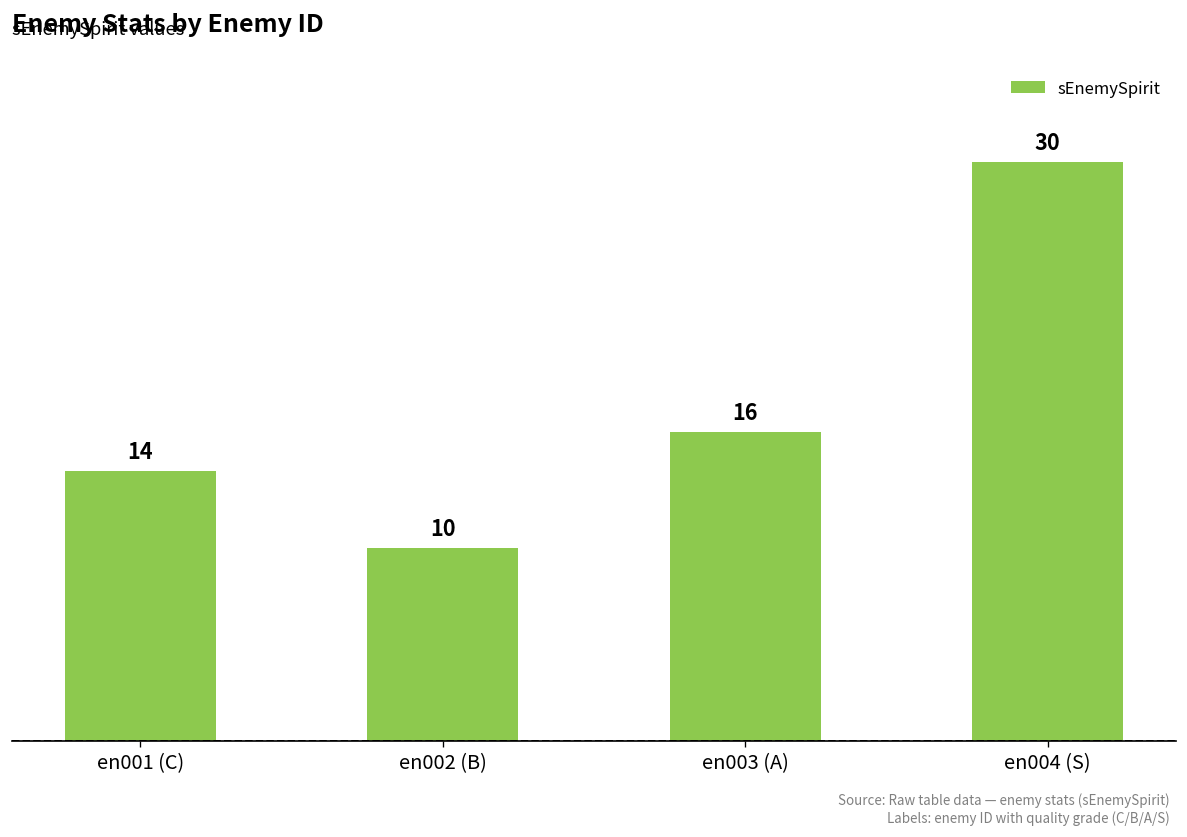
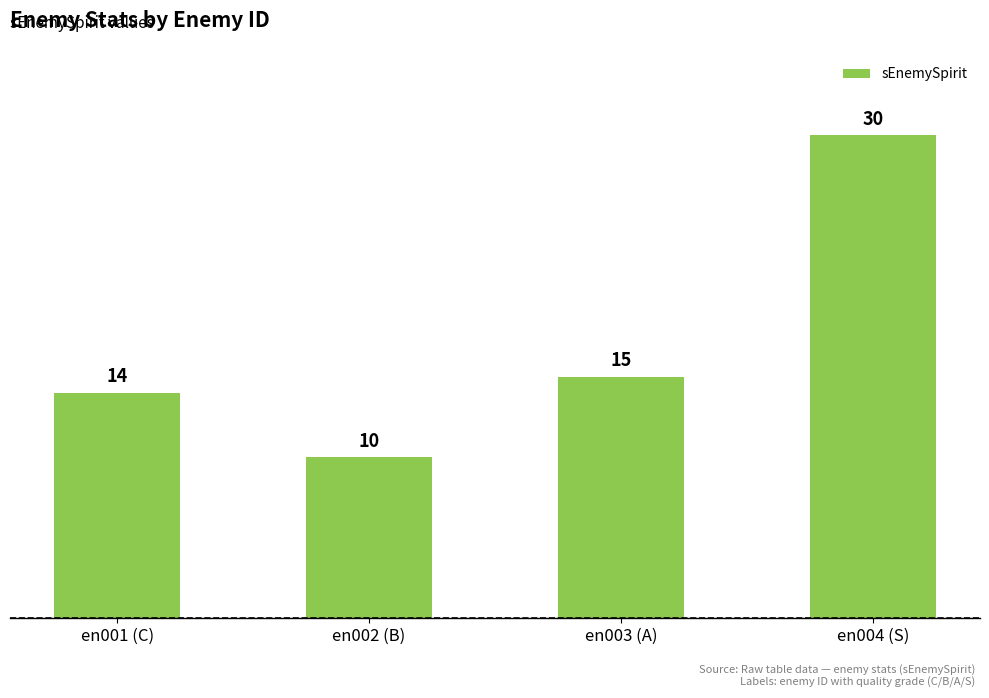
  {
    "en001 (C)": 14,
    "en002 (B)": 10,
-   "en003 (A)": 16,
+   "en003 (A)": 15,
    "en004 (S)": 30
  }
